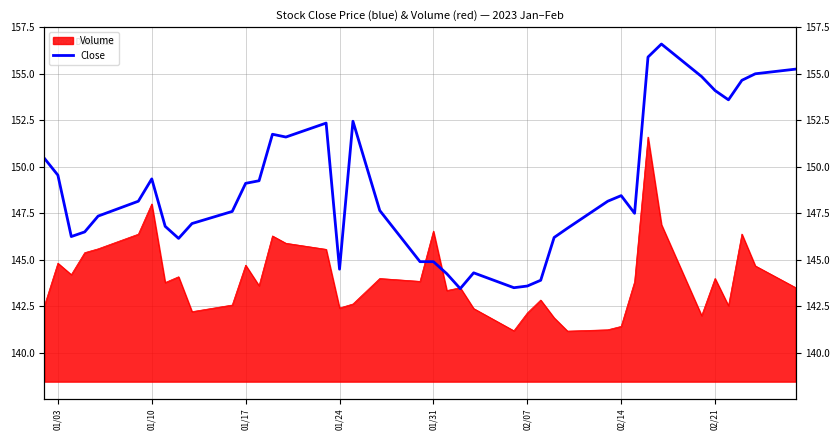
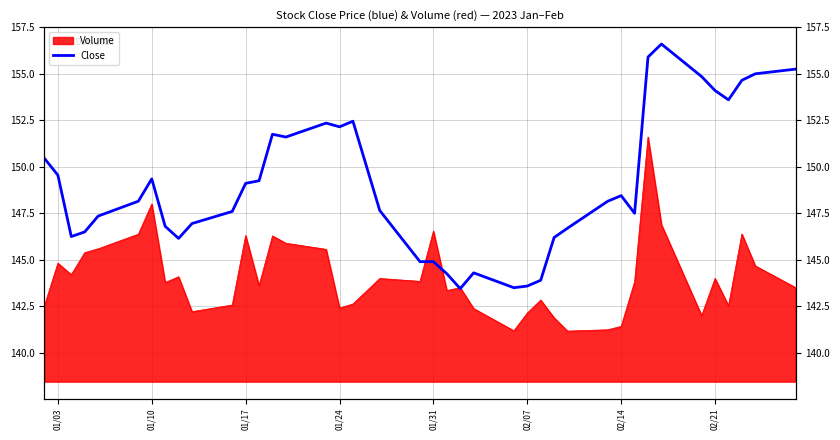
  {
    "Volume": {
      "01/03": 144.8,
      "01/10": 148.0,
-     "01/17": 144.7,
+     "01/17": 146.3,
      "01/24": 142.4,
      "01/31": 146.5,
      "02/07": 142.1,
      "02/14": 141.4,
      "02/21": 144.0
    },
    "Close": {
      "01/03": 149.6,
      "01/10": 149.4,
      "01/17": 149.1,
-     "01/24": 144.5,
+     "01/24": 152.1,
      "01/31": 144.9,
      "02/07": 143.6,
      "02/14": 148.4,
      "02/21": 154.1
    }
  }
